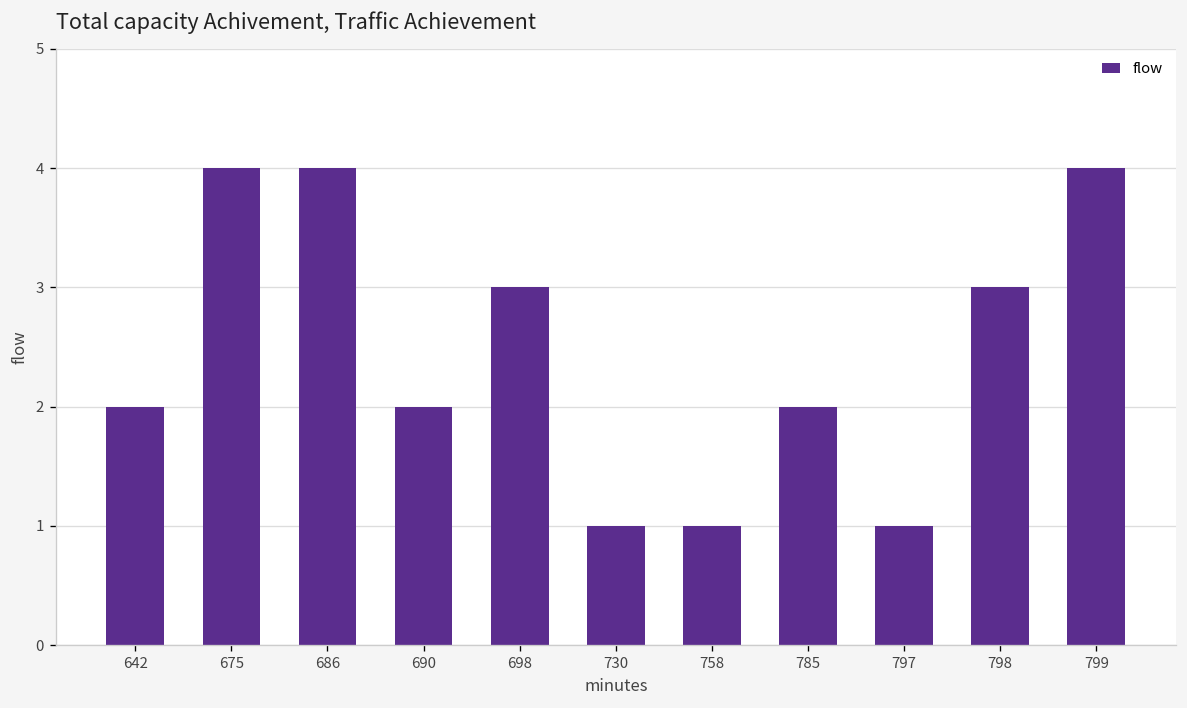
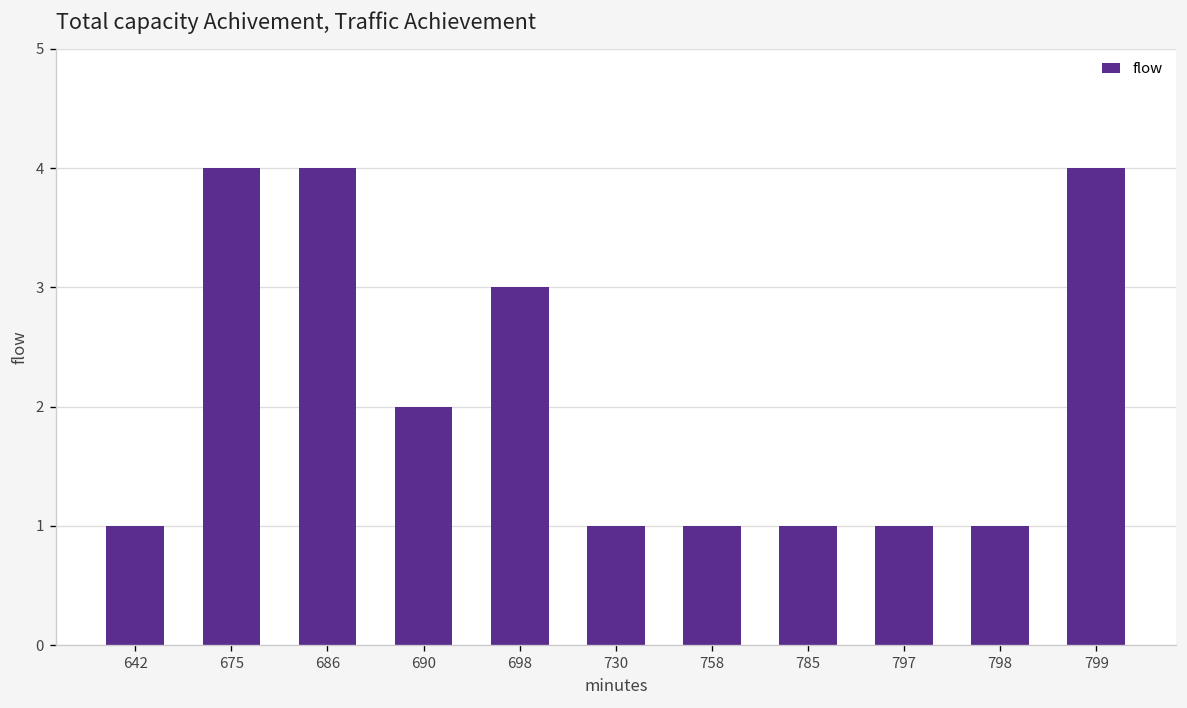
  {
-   "642": 2,
+   "642": 1,
    "675": 4,
    "686": 4,
    "690": 2,
    "698": 3,
    "730": 1,
    "758": 1,
-   "785": 2,
+   "785": 1,
    "797": 1,
-   "798": 3,
+   "798": 1,
    "799": 4
  }
